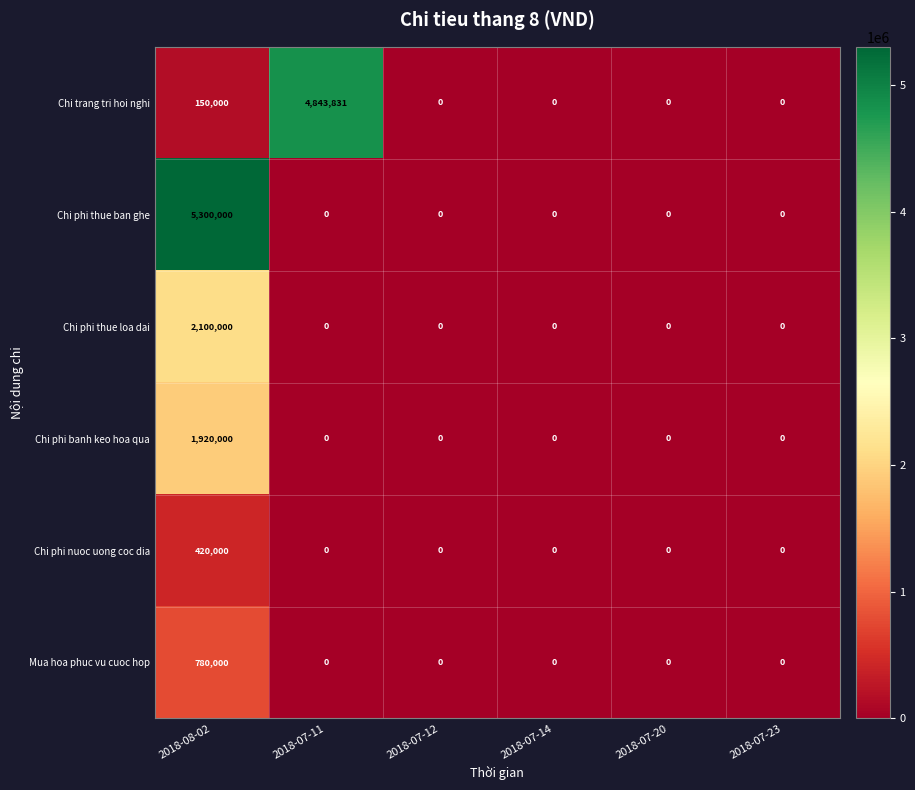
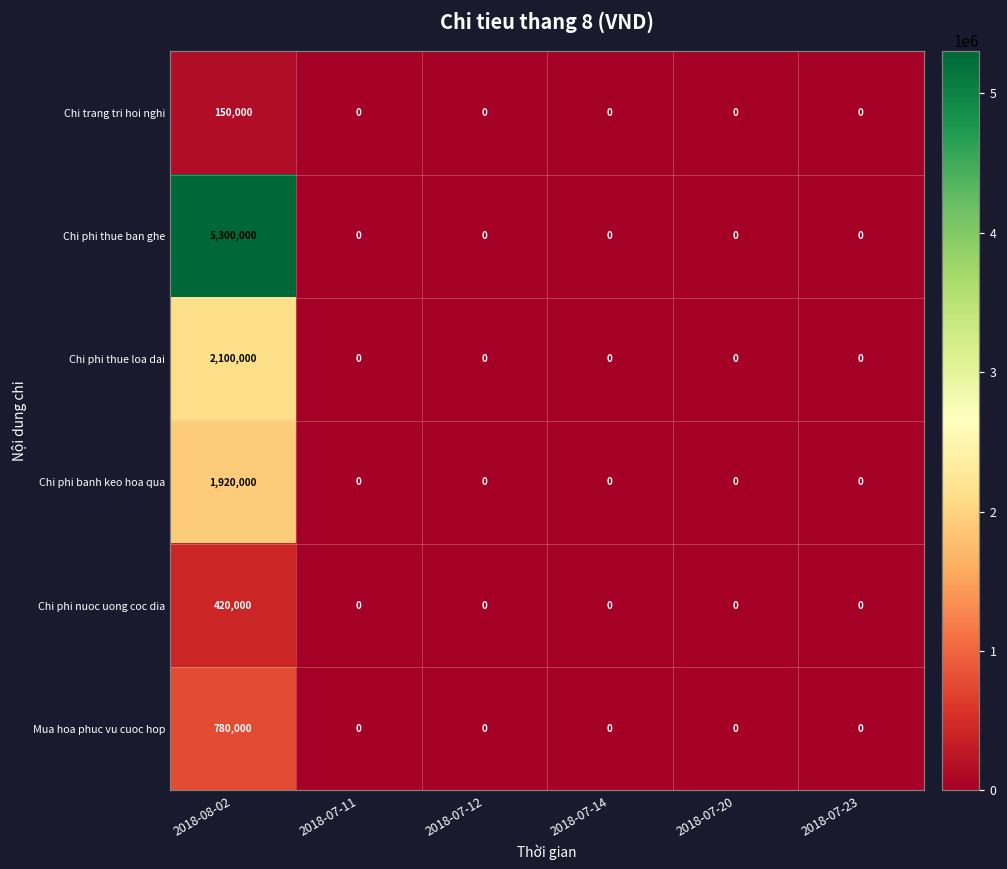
  {
    "Chi trang tri hoi nghi": {
      "2018-08-02": "150,000",
-     "2018-07-11": "4,843,831",
+     "2018-07-11": "0",
      "2018-07-12": "0",
      "2018-07-14": "0",
      "2018-07-20": "0",
      "2018-07-23": "0"
    },
    "Chi phi thue ban ghe": {
      "2018-08-02": "5,300,000",
      "2018-07-11": "0",
      "2018-07-12": "0",
      "2018-07-14": "0",
      "2018-07-20": "0",
      "2018-07-23": "0"
    },
    "Chi phi thue loa dai": {
      "2018-08-02": "2,100,000",
      "2018-07-11": "0",
      "2018-07-12": "0",
      "2018-07-14": "0",
      "2018-07-20": "0",
      "2018-07-23": "0"
    },
    "Chi phi banh keo hoa qua": {
      "2018-08-02": "1,920,000",
      "2018-07-11": "0",
      "2018-07-12": "0",
      "2018-07-14": "0",
      "2018-07-20": "0",
      "2018-07-23": "0"
    },
    "Chi phi nuoc uong coc dia": {
      "2018-08-02": "420,000",
      "2018-07-11": "0",
      "2018-07-12": "0",
      "2018-07-14": "0",
      "2018-07-20": "0",
      "2018-07-23": "0"
    },
    "Mua hoa phuc vu cuoc hop": {
      "2018-08-02": "780,000",
      "2018-07-11": "0",
      "2018-07-12": "0",
      "2018-07-14": "0",
      "2018-07-20": "0",
      "2018-07-23": "0"
    }
  }
